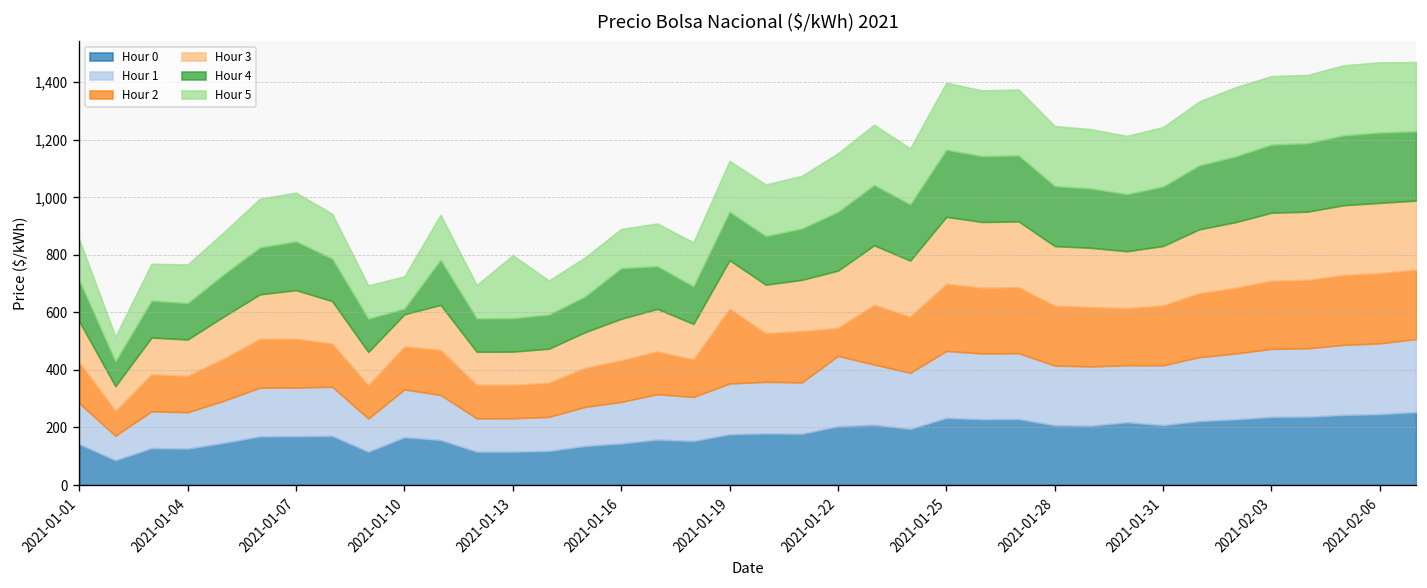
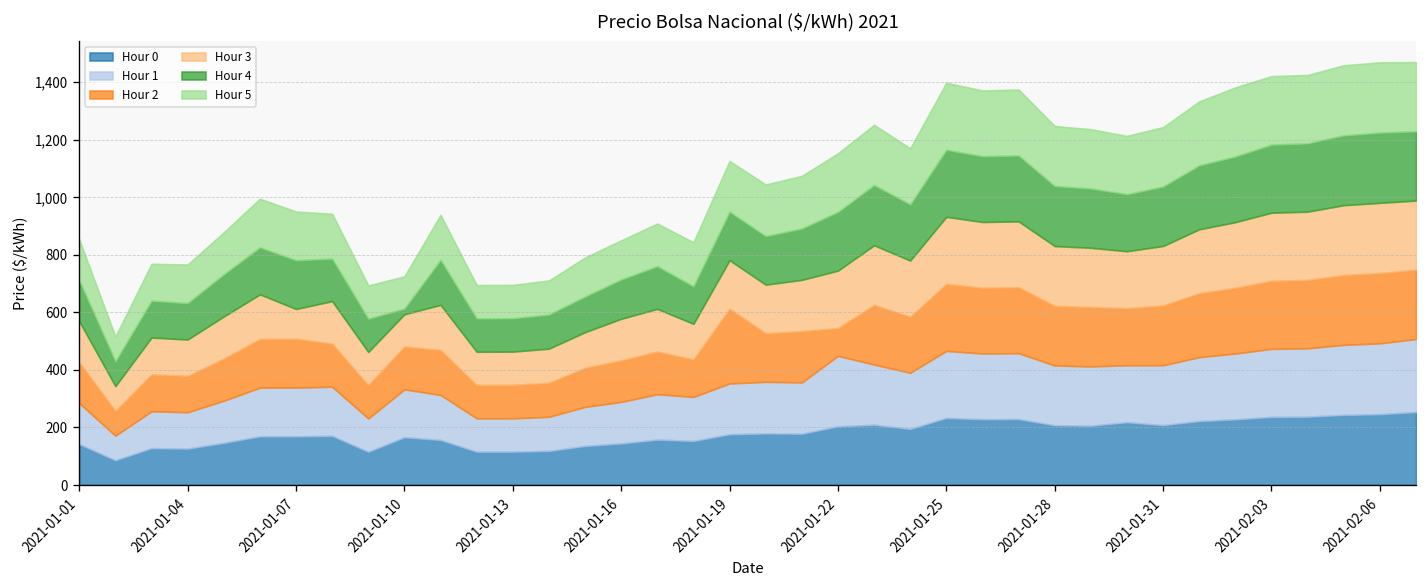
  {
    "Hour 0": {
      "2021-01-01": 140,
      "2021-01-04": 130,
      "2021-01-07": 170,
      "2021-01-10": 170,
      "2021-01-13": 120,
      "2021-01-16": 140,
      "2021-01-19": 180,
      "2021-01-22": 200,
      "2021-01-25": 230,
      "2021-01-28": 210,
      "2021-01-31": 210,
      "2021-02-03": 240,
      "2021-02-06": 250
    },
    "Hour 1": {
      "2021-01-01": 140,
      "2021-01-04": 130,
      "2021-01-07": 170,
      "2021-01-10": 170,
      "2021-01-13": 120,
      "2021-01-16": 140,
      "2021-01-19": 180,
      "2021-01-22": 240,
      "2021-01-25": 230,
      "2021-01-28": 210,
      "2021-01-31": 210,
      "2021-02-03": 240,
      "2021-02-06": 250
    },
    "Hour 2": {
      "2021-01-01": 140,
      "2021-01-04": 130,
      "2021-01-07": 170,
      "2021-01-10": 150,
      "2021-01-13": 120,
      "2021-01-16": 140,
      "2021-01-19": 260,
      "2021-01-22": 100,
      "2021-01-25": 230,
      "2021-01-28": 210,
      "2021-01-31": 210,
      "2021-02-03": 240,
      "2021-02-06": 240
    },
    "Hour 3": {
      "2021-01-01": 140,
      "2021-01-04": 130,
-     "2021-01-07": 170,
+     "2021-01-07": 100,
      "2021-01-10": 110,
      "2021-01-13": 120,
      "2021-01-16": 140,
      "2021-01-19": 170,
      "2021-01-22": 200,
      "2021-01-25": 230,
      "2021-01-28": 210,
      "2021-01-31": 210,
      "2021-02-03": 240,
      "2021-02-06": 240
    },
    "Hour 4": {
      "2021-01-01": 140,
      "2021-01-04": 130,
      "2021-01-07": 170,
      "2021-01-10": 20,
      "2021-01-13": 120,
-     "2021-01-16": 180,
+     "2021-01-16": 140,
      "2021-01-19": 170,
      "2021-01-22": 200,
      "2021-01-25": 230,
      "2021-01-28": 210,
      "2021-01-31": 210,
      "2021-02-03": 240,
      "2021-02-06": 240
    },
    "Hour 5": {
      "2021-01-01": 140,
      "2021-01-04": 130,
      "2021-01-07": 170,
      "2021-01-10": 110,
-     "2021-01-13": 220,
+     "2021-01-13": 120,
      "2021-01-16": 140,
      "2021-01-19": 180,
      "2021-01-22": 200,
      "2021-01-25": 230,
      "2021-01-28": 210,
      "2021-01-31": 210,
      "2021-02-03": 240,
      "2021-02-06": 240
    }
  }
